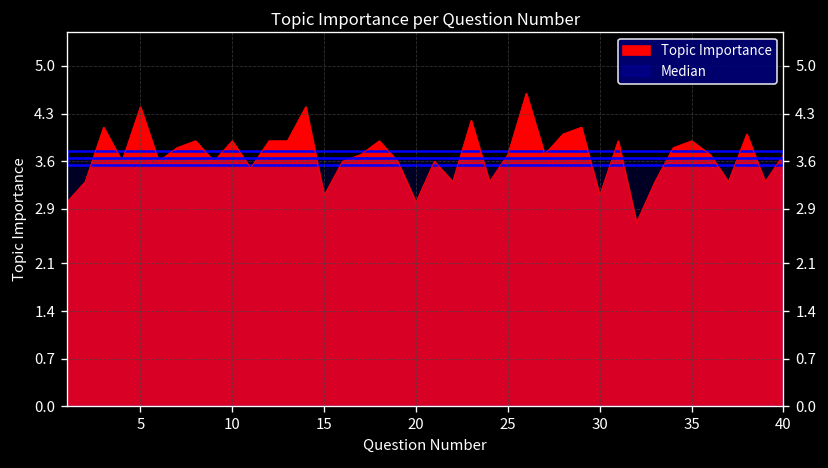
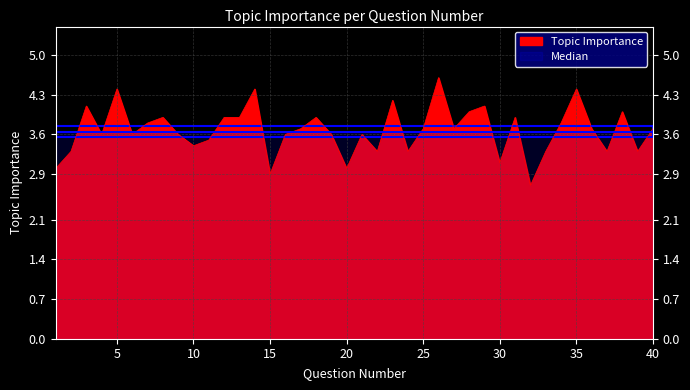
  {
    "Topic Importance": {
      "5": 4.4,
-     "10": 3.9,
-     "15": 3.1,
+     "10": 3.4,
+     "15": 2.9,
      "20": 3.0,
      "25": 3.7,
      "30": 3.1,
-     "35": 3.9,
+     "35": 4.4,
      "40": 3.7
    },
    "Median": {
      "5": 3.7,
      "10": 3.7,
      "15": 3.7,
      "20": 3.7,
      "25": 3.7,
      "30": 3.7,
      "35": 3.7,
      "40": 3.7
    }
  }
